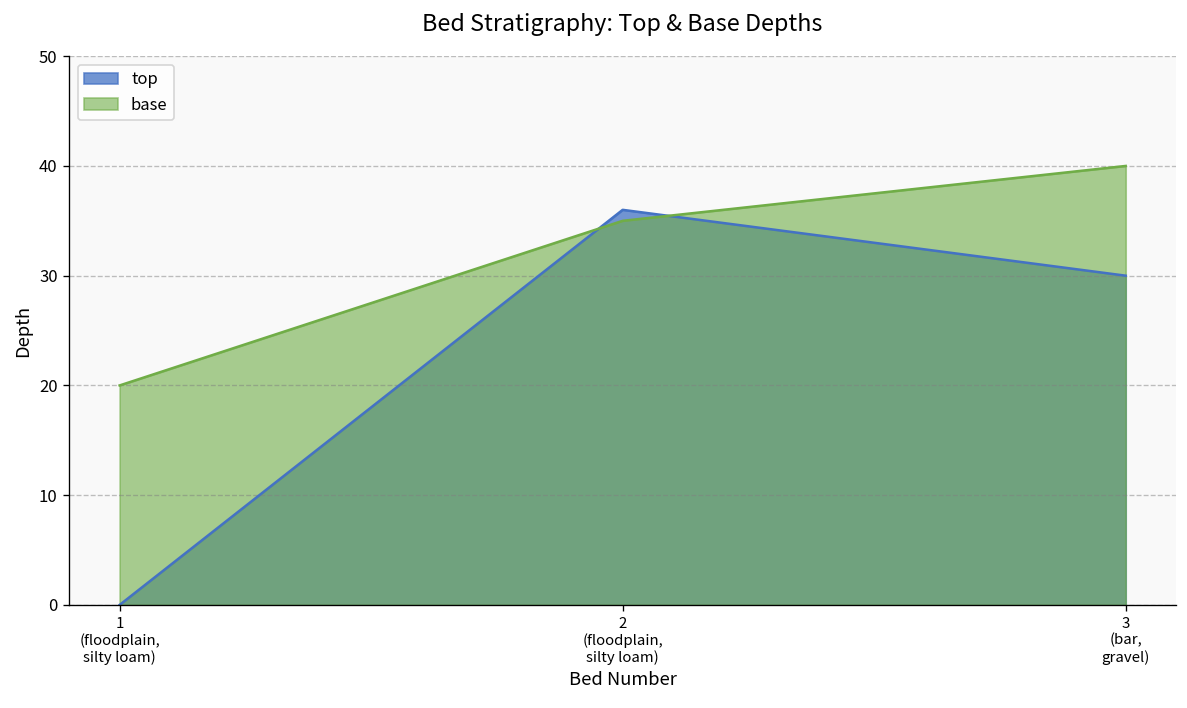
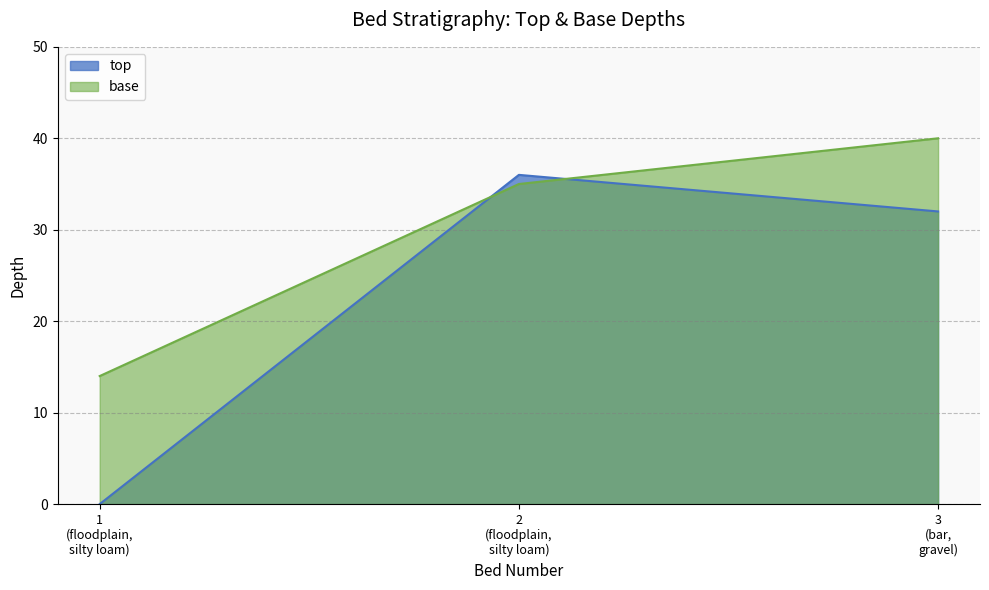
  {
    "top": {
      "1 (floodplain, silty loam)": 0,
      "2 (floodplain, silty loam)": 36,
-     "3 (bar, gravel)": 30
+     "3 (bar, gravel)": 32
    },
    "base": {
-     "1 (floodplain, silty loam)": 20,
+     "1 (floodplain, silty loam)": 14,
      "2 (floodplain, silty loam)": 35,
      "3 (bar, gravel)": 40
    }
  }
